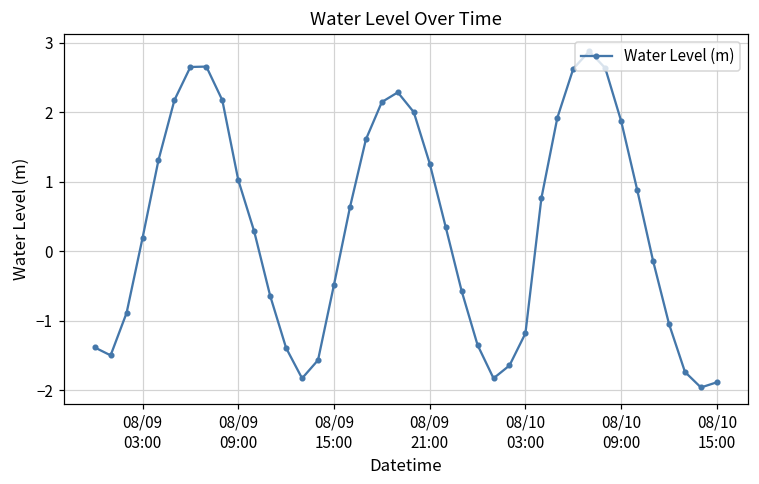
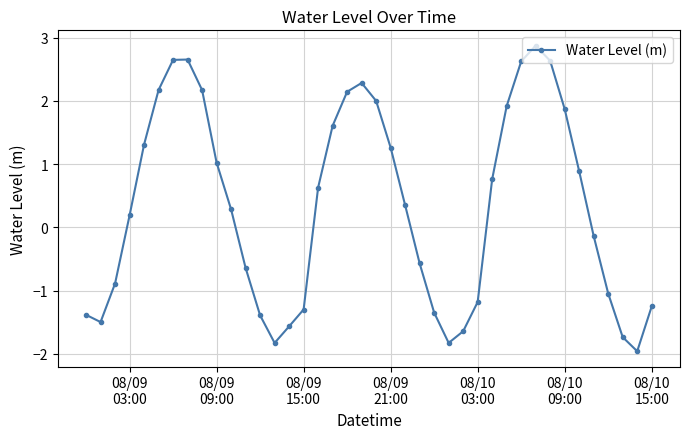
  {
    "08/09 03:00": 0.2,
    "08/09 09:00": 1.0,
-   "08/09 15:00": -0.5,
+   "08/09 15:00": -1.3,
    "08/09 21:00": 1.3,
    "08/10 03:00": -1.2,
    "08/10 09:00": 1.9,
-   "08/10 15:00": -1.9
+   "08/10 15:00": -1.2
  }
